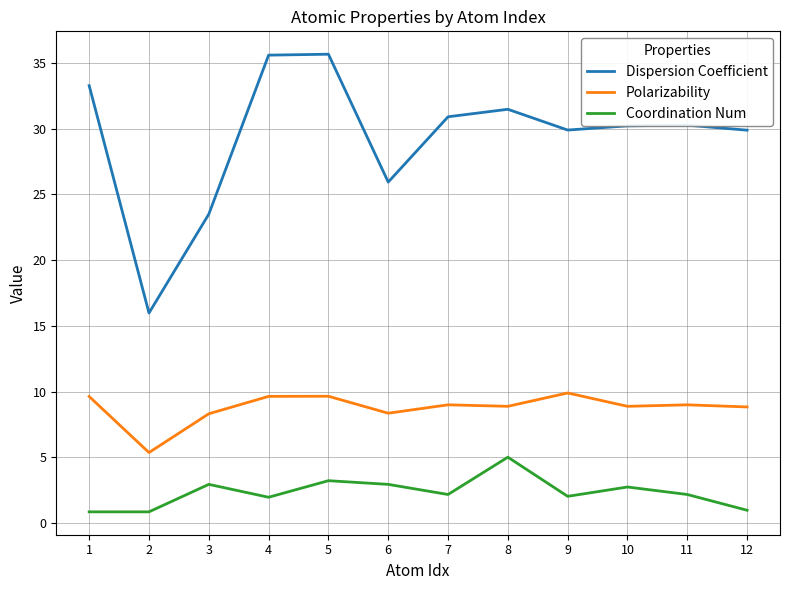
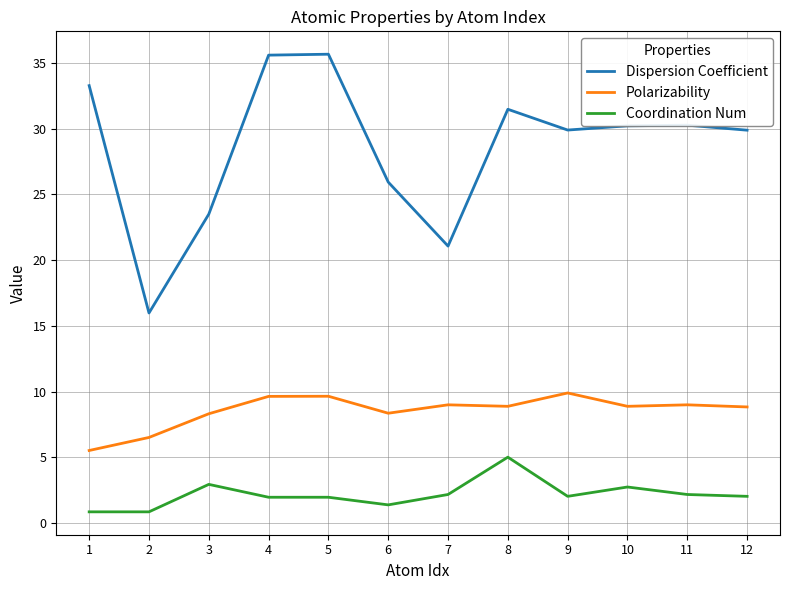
  {
    "Dispersion Coefficient": {
      "1": 33.3,
      "2": 16.0,
      "3": 23.5,
      "4": 35.6,
      "5": 35.7,
      "6": 25.9,
-     "7": 30.9,
+     "7": 21.1,
      "8": 31.5,
      "9": 29.9,
      "12": 29.9
    },
    "Polarizability": {
-     "1": 9.6,
-     "2": 5.4,
+     "1": 5.5,
+     "2": 6.5,
      "3": 8.3,
      "4": 9.6,
      "5": 9.6,
      "6": 8.4,
      "7": 9.0,
      "8": 8.9,
      "9": 9.9,
      "10": 8.9,
      "11": 9.0,
      "12": 8.8
    },
    "Coordination Num": {
      "1": 0.9,
      "2": 0.9,
      "3": 2.9,
      "4": 2.0,
-     "5": 3.2,
-     "6": 2.9,
+     "5": 2.0,
+     "6": 1.4,
      "7": 2.2,
      "8": 5.0,
      "9": 2.0,
      "10": 2.7,
      "11": 2.2,
-     "12": 1.0
+     "12": 2.0
    }
  }
